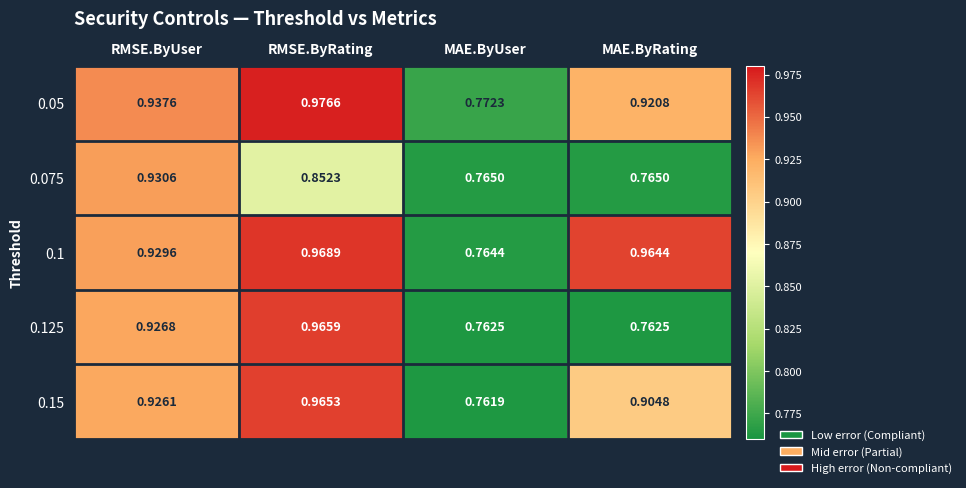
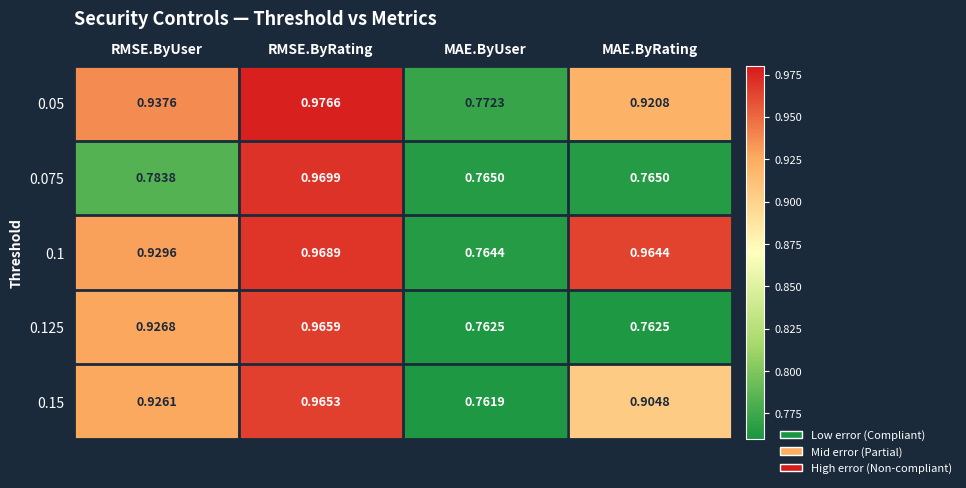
  {
    "0.05": {
      "RMSE.ByUser": 0.9376,
      "RMSE.ByRating": 0.9766,
      "MAE.ByUser": 0.7723,
      "MAE.ByRating": 0.9208
    },
    "0.075": {
-     "RMSE.ByUser": 0.9306,
-     "RMSE.ByRating": 0.8523,
+     "RMSE.ByUser": 0.7838,
+     "RMSE.ByRating": 0.9699,
      "MAE.ByUser": 0.7650,
      "MAE.ByRating": 0.7650
    },
    "0.1": {
      "RMSE.ByUser": 0.9296,
      "RMSE.ByRating": 0.9689,
      "MAE.ByUser": 0.7644,
      "MAE.ByRating": 0.9644
    },
    "0.125": {
      "RMSE.ByUser": 0.9268,
      "RMSE.ByRating": 0.9659,
      "MAE.ByUser": 0.7625,
      "MAE.ByRating": 0.7625
    },
    "0.15": {
      "RMSE.ByUser": 0.9261,
      "RMSE.ByRating": 0.9653,
      "MAE.ByUser": 0.7619,
      "MAE.ByRating": 0.9048
    }
  }
